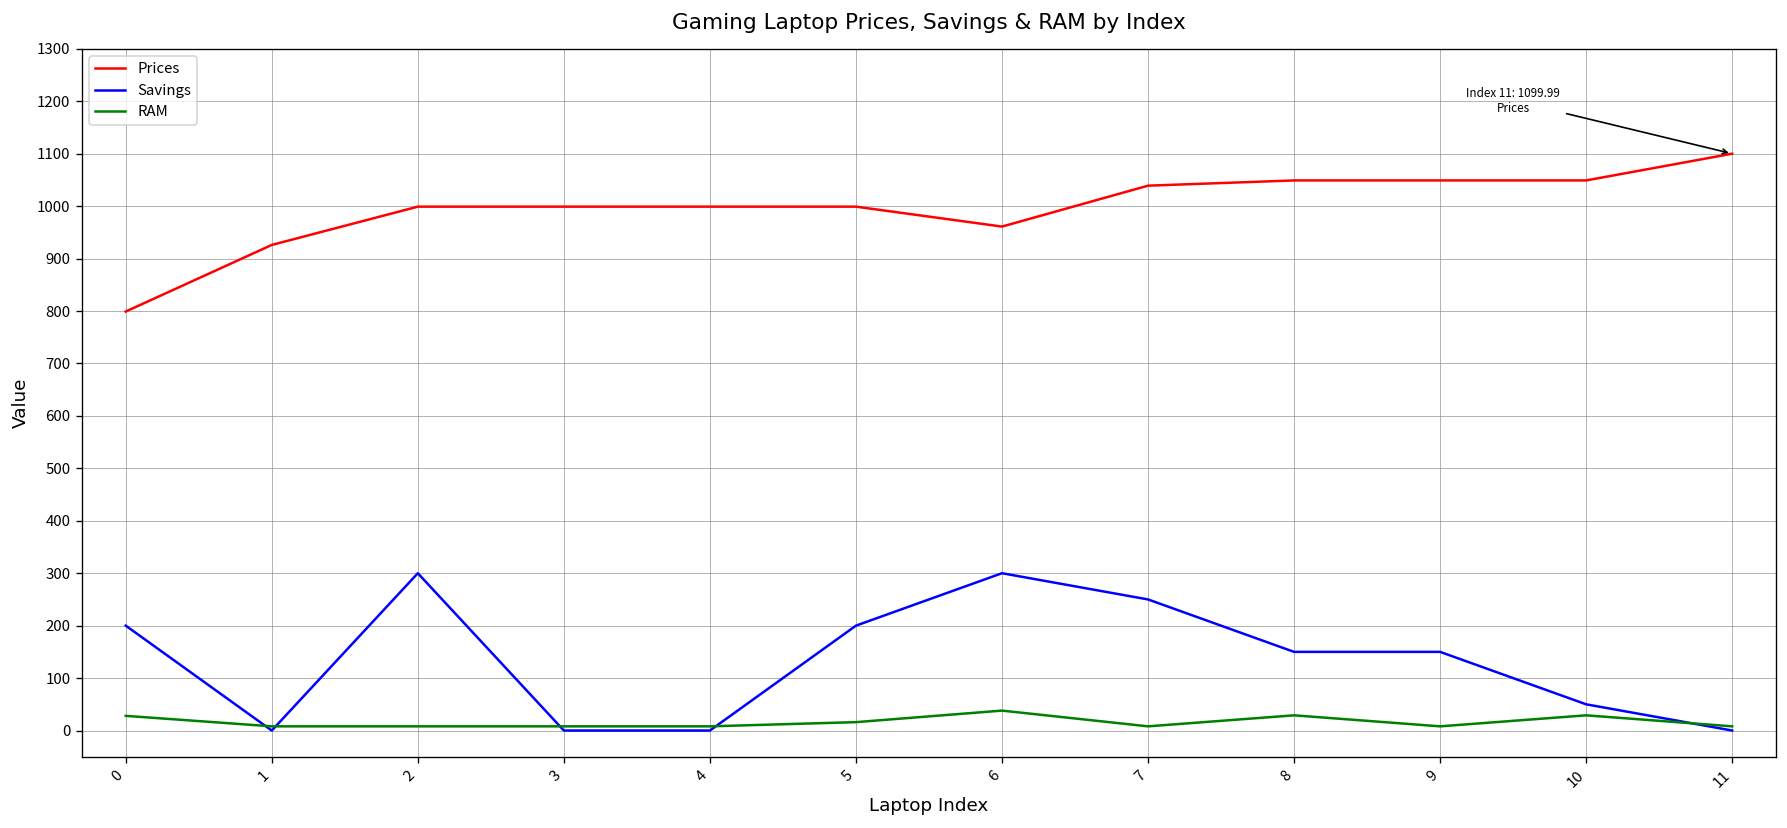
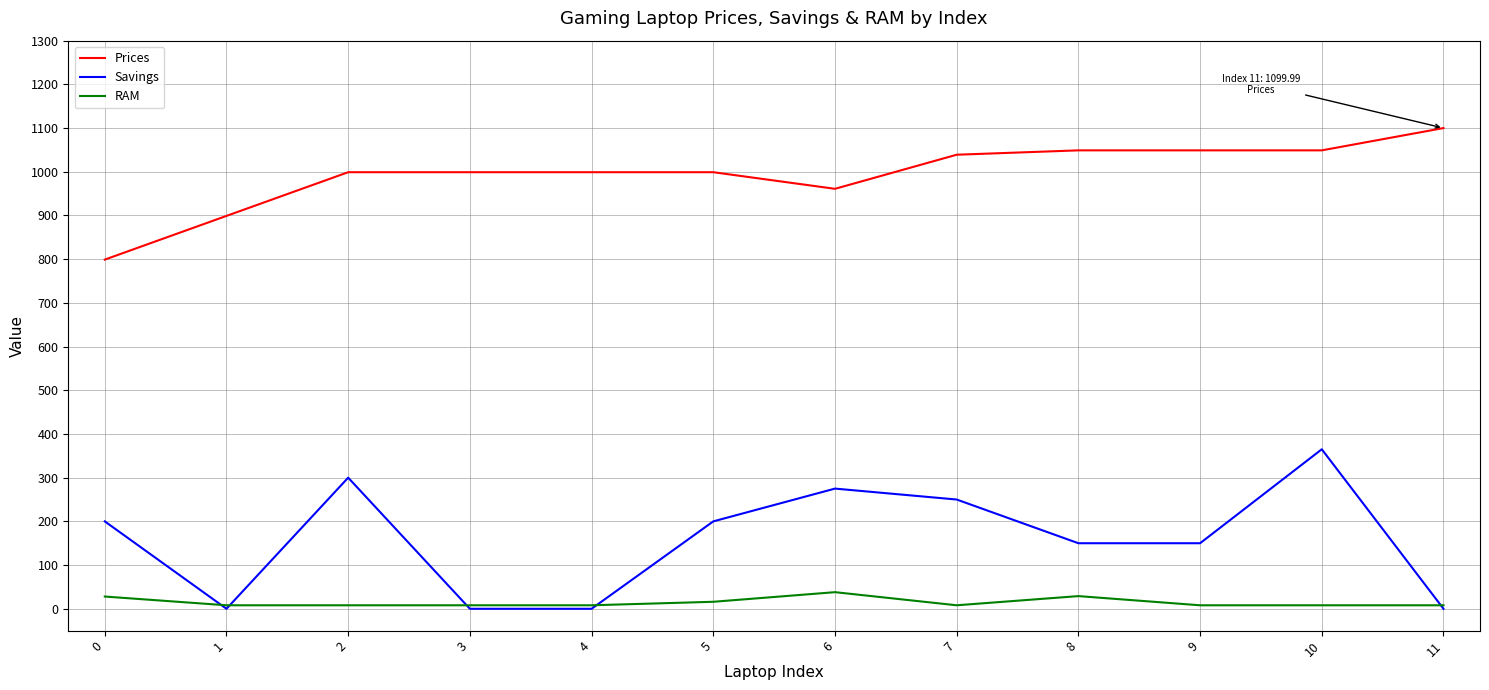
  {
    "Prices": {
      "0": 800,
-     "1": 930,
+     "1": 900,
      "2": 1000,
      "3": 1000,
      "4": 1000,
      "5": 1000,
      "6": 960,
      "7": 1040,
      "8": 1050,
      "9": 1050,
      "10": 1050
    },
    "Savings": {
      "0": 200,
      "1": 0,
      "2": 300,
      "3": 0,
      "4": 0,
      "5": 200,
-     "6": 300,
+     "6": 280,
      "7": 250,
      "8": 150,
      "9": 150,
-     "10": 50,
+     "10": 370,
      "11": 0
    },
    "RAM": {
      "0": 30,
      "1": 10,
      "2": 10,
      "3": 10,
      "4": 10,
      "5": 20,
      "6": 40,
      "7": 10,
      "8": 30,
      "9": 10,
-     "10": 30,
+     "10": 10,
      "11": 10
    }
  }
